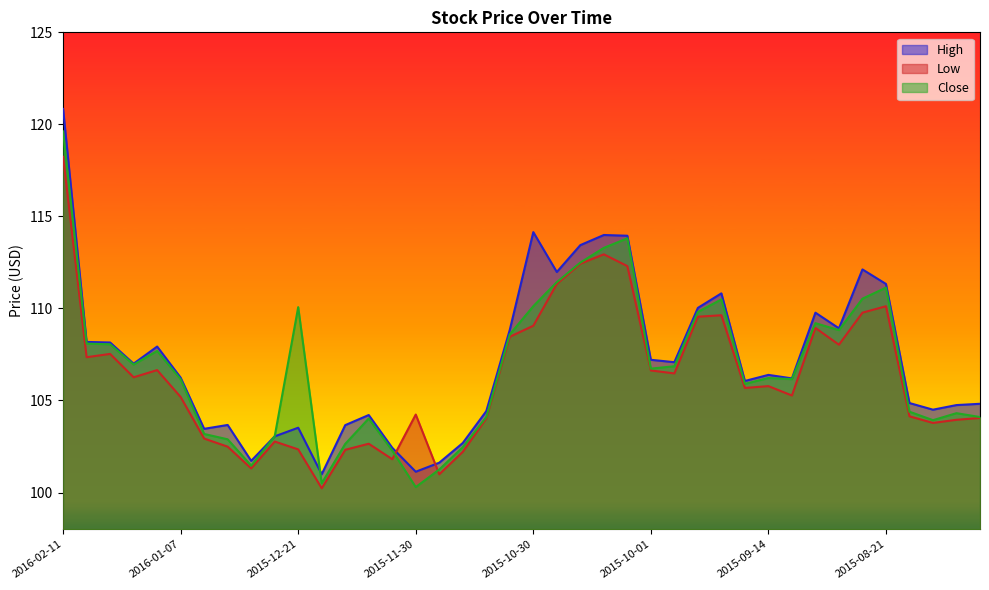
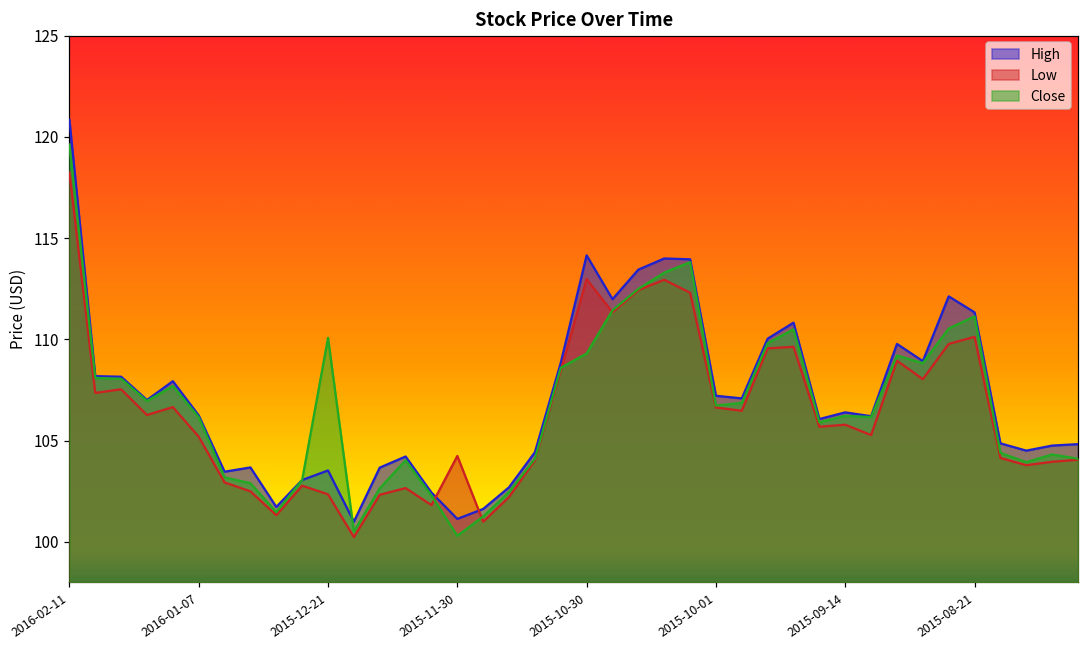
  {
    "High": {
      "2016-02-11": 120.8,
      "2015-12-21": 103.5,
      "2015-11-30": 101.1,
      "2015-10-30": 114.1,
      "2015-10-01": 107.2,
      "2015-09-14": 106.4,
      "2015-08-21": 111.3
    },
    "Low": {
      "2016-02-11": 118.2,
      "2016-01-07": 105.2,
      "2015-12-21": 102.3,
      "2015-11-30": 104.2,
-     "2015-10-30": 109.1,
+     "2015-10-30": 113.0,
      "2015-09-14": 105.8,
      "2015-08-21": 110.1
    },
    "Close": {
      "2016-02-11": 119.6,
      "2015-12-21": 110.1,
      "2015-11-30": 100.3,
-     "2015-10-30": 110.1,
+     "2015-10-30": 109.3,
      "2015-09-14": 106.2,
      "2015-08-21": 111.1
    }
  }
